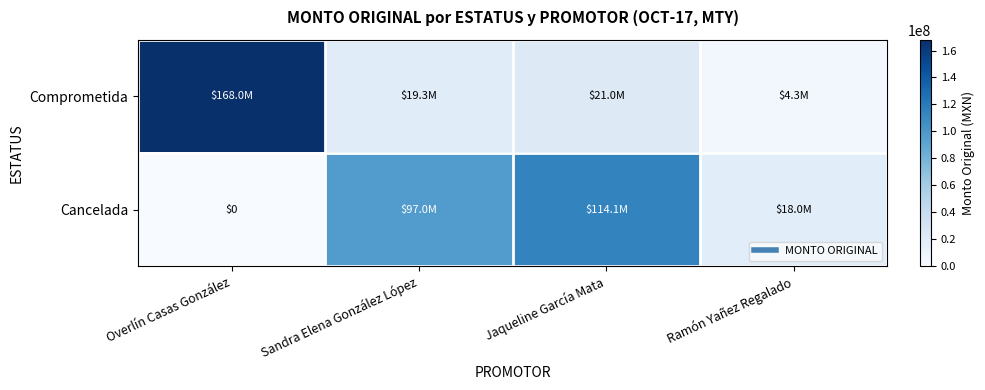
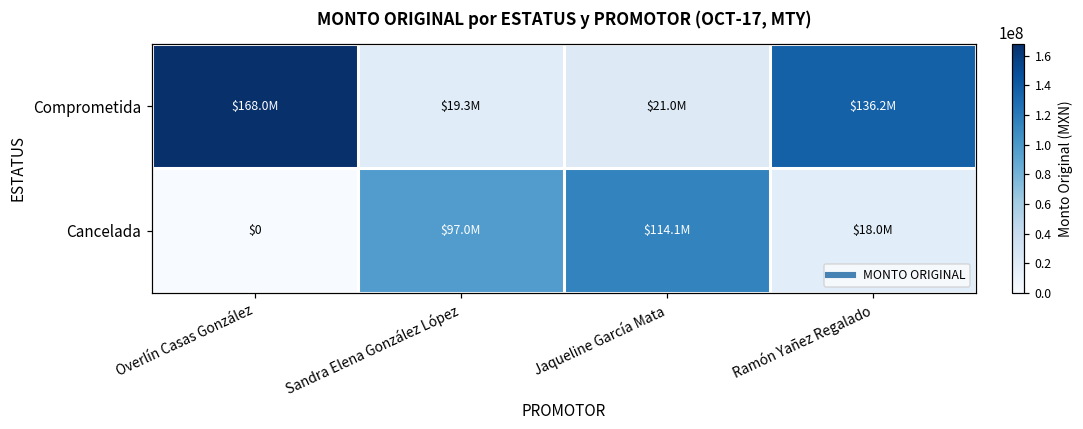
  {
    "Comprometida": {
      "Overlín Casas González": "$168.0M",
      "Sandra Elena González López": "$19.3M",
      "Jaqueline García Mata": "$21.0M",
-     "Ramón Yañez Regalado": "$4.3M"
+     "Ramón Yañez Regalado": "$136.2M"
    },
    "Cancelada": {
      "Overlín Casas González": "$0",
      "Sandra Elena González López": "$97.0M",
      "Jaqueline García Mata": "$114.1M",
      "Ramón Yañez Regalado": "$18.0M"
    }
  }
